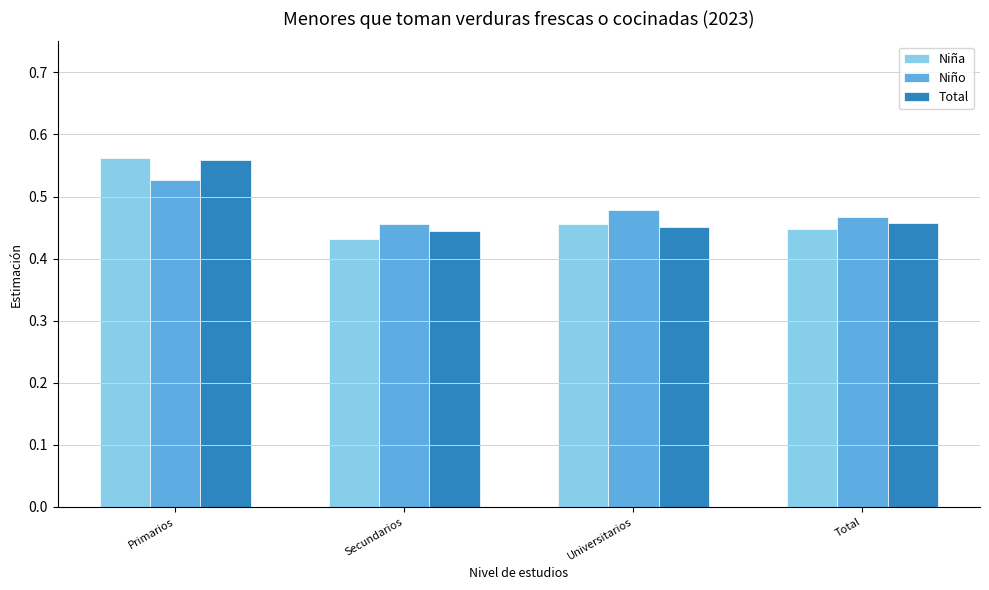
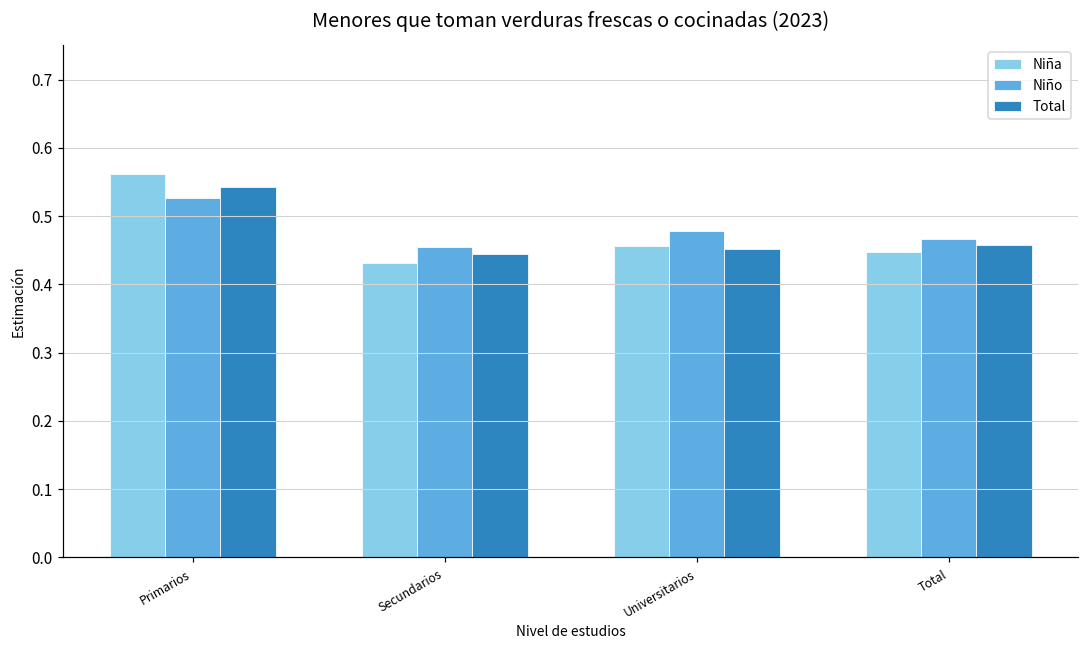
  {
    "Total": {
-     "Primarios": 0.56,
+     "Primarios": 0.54,
      "Secundarios": 0.44,
      "Universitarios": 0.45,
      "Total": 0.46
    }
  }
